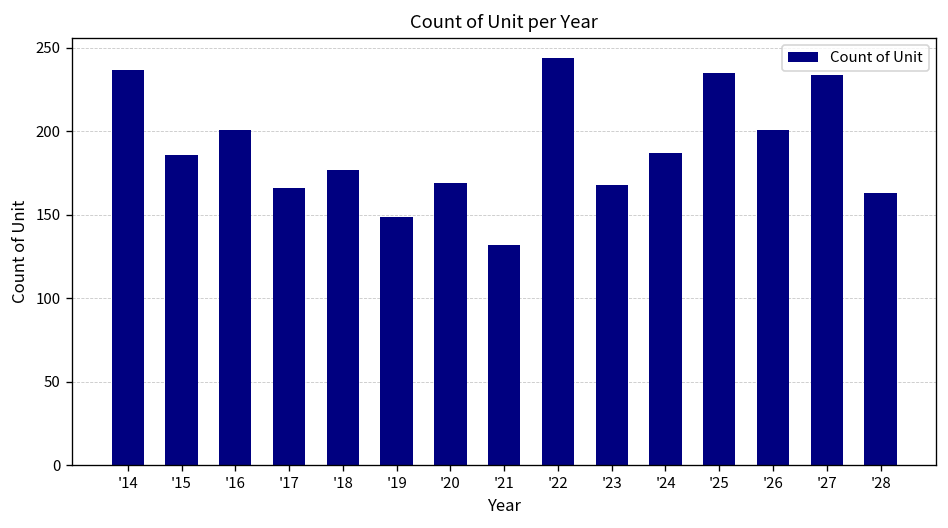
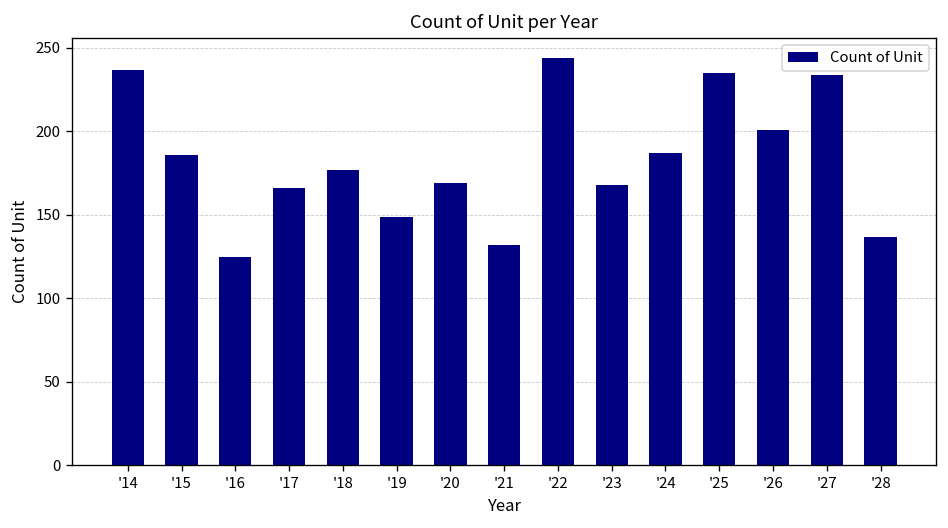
  {
    "'14": 237,
    "'15": 186,
-   "'16": 201,
+   "'16": 125,
    "'17": 166,
    "'18": 177,
    "'19": 149,
    "'20": 169,
    "'21": 132,
    "'22": 244,
    "'23": 168,
    "'24": 187,
    "'25": 235,
    "'26": 201,
    "'27": 234,
-   "'28": 163
+   "'28": 137
  }
